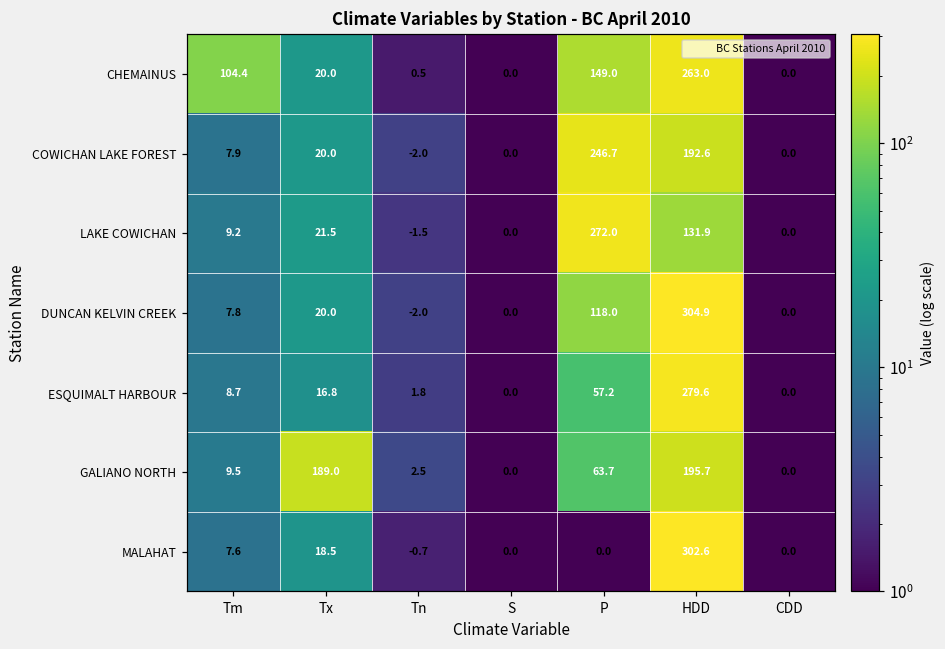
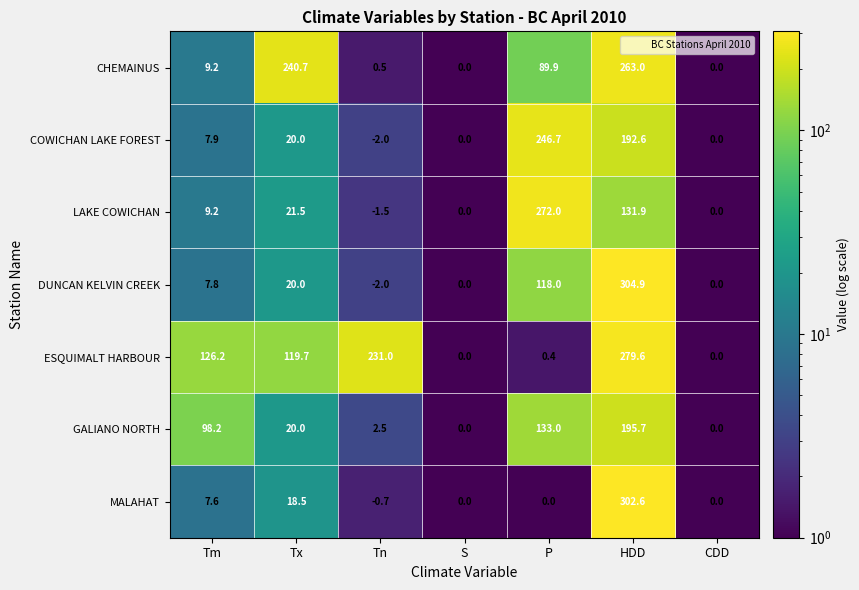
  {
    "CHEMAINUS": {
-     "Tm": 104.4,
-     "Tx": 20.0,
+     "Tm": 9.2,
+     "Tx": 240.7,
      "Tn": 0.5,
      "S": 0.0,
-     "P": 149.0,
+     "P": 89.9,
      "HDD": 263.0,
      "CDD": 0.0
    },
    "COWICHAN LAKE FOREST": {
      "Tm": 7.9,
      "Tx": 20.0,
      "Tn": -2.0,
      "S": 0.0,
      "P": 246.7,
      "HDD": 192.6,
      "CDD": 0.0
    },
    "LAKE COWICHAN": {
      "Tm": 9.2,
      "Tx": 21.5,
      "Tn": -1.5,
      "S": 0.0,
      "P": 272.0,
      "HDD": 131.9,
      "CDD": 0.0
    },
    "DUNCAN KELVIN CREEK": {
      "Tm": 7.8,
      "Tx": 20.0,
      "Tn": -2.0,
      "S": 0.0,
      "P": 118.0,
      "HDD": 304.9,
      "CDD": 0.0
    },
    "ESQUIMALT HARBOUR": {
-     "Tm": 8.7,
-     "Tx": 16.8,
-     "Tn": 1.8,
+     "Tm": 126.2,
+     "Tx": 119.7,
+     "Tn": 231.0,
      "S": 0.0,
-     "P": 57.2,
+     "P": 0.4,
      "HDD": 279.6,
      "CDD": 0.0
    },
    "GALIANO NORTH": {
-     "Tm": 9.5,
-     "Tx": 189.0,
+     "Tm": 98.2,
+     "Tx": 20.0,
      "Tn": 2.5,
      "S": 0.0,
-     "P": 63.7,
+     "P": 133.0,
      "HDD": 195.7,
      "CDD": 0.0
    },
    "MALAHAT": {
      "Tm": 7.6,
      "Tx": 18.5,
      "Tn": -0.7,
      "S": 0.0,
      "P": 0.0,
      "HDD": 302.6,
      "CDD": 0.0
    }
  }
